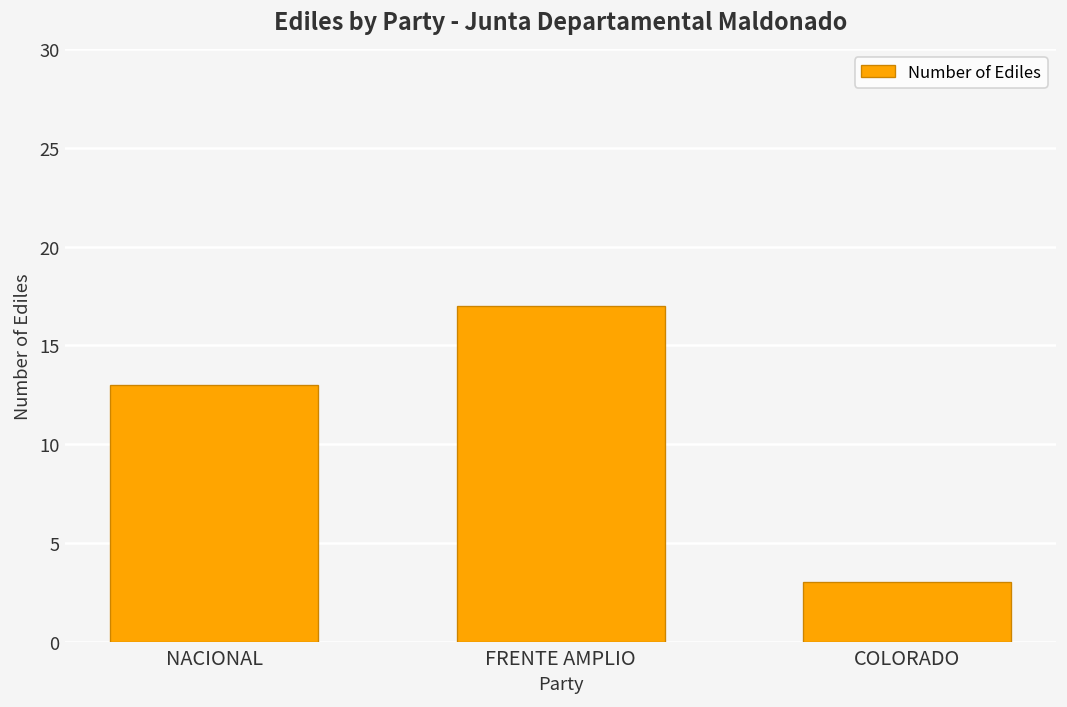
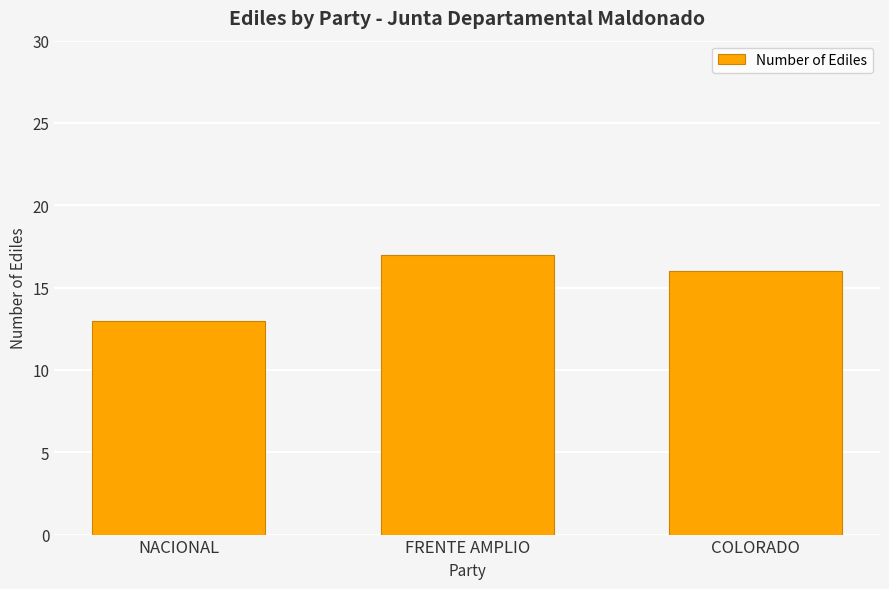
  {
    "NACIONAL": 13,
    "FRENTE AMPLIO": 17,
-   "COLORADO": 3
+   "COLORADO": 16
  }
